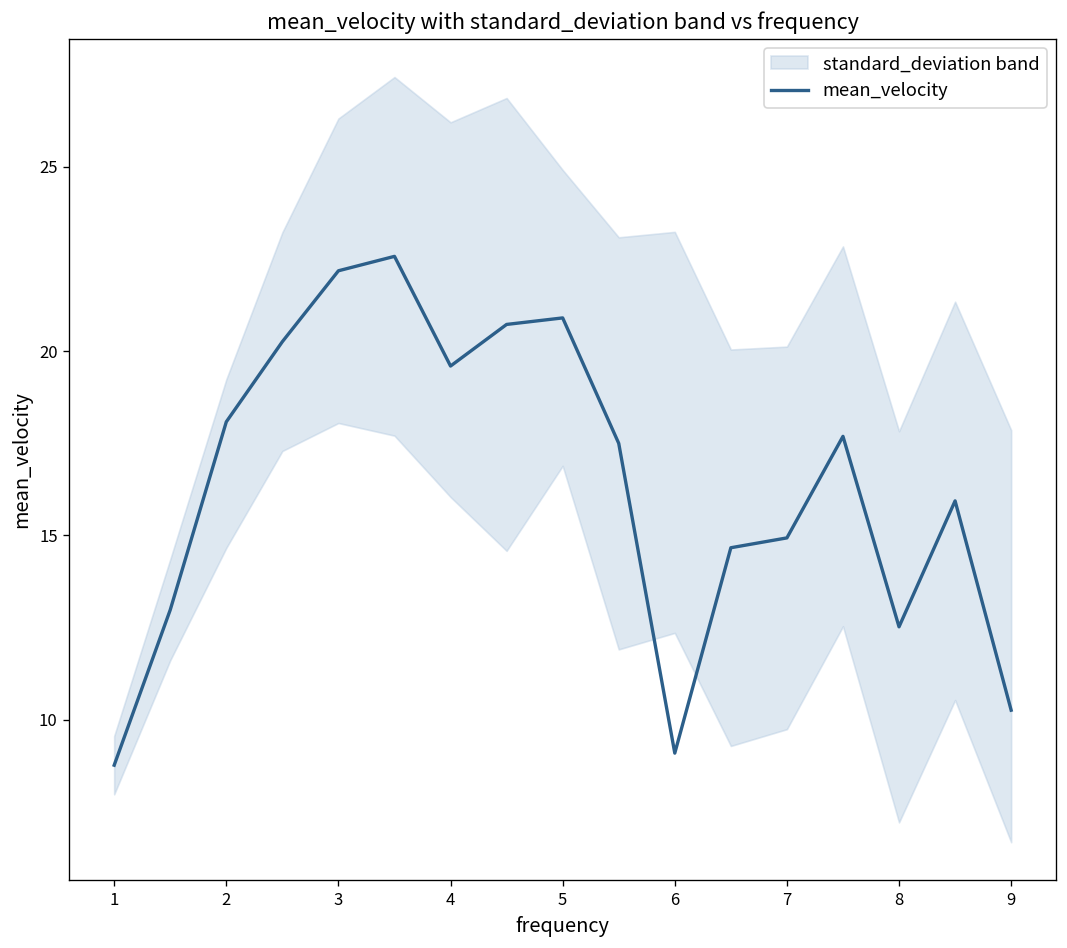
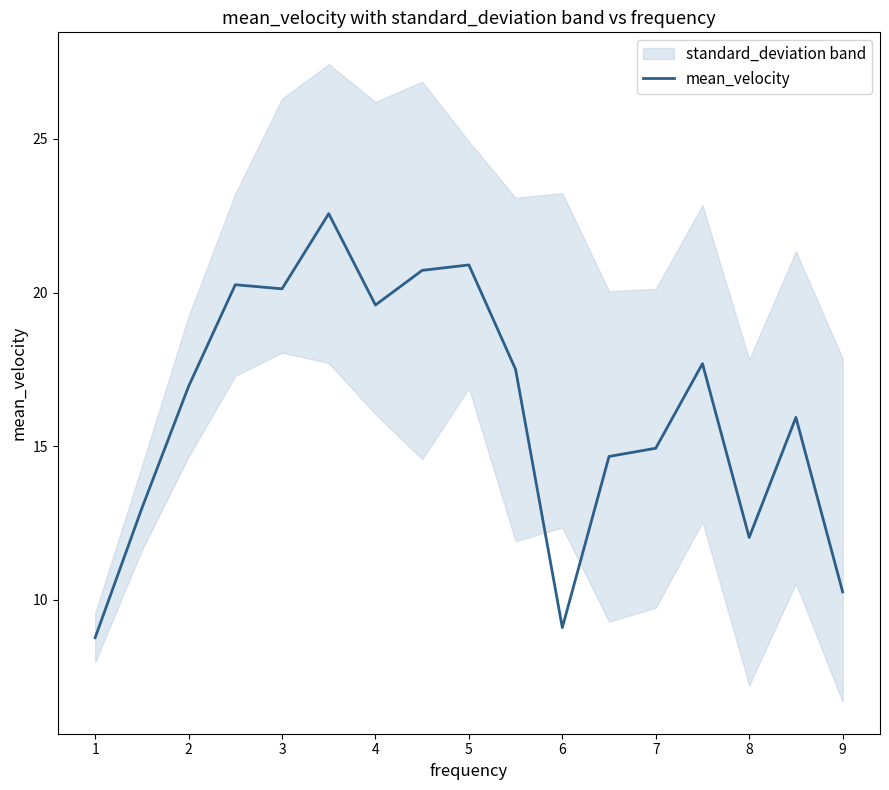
  {
    "mean_velocity": {
      "1": 8.8,
-     "2": 18.1,
-     "3": 22.2,
+     "2": 16.9,
+     "3": 20.1,
      "4": 19.6,
      "5": 20.9,
      "6": 9.1,
      "7": 14.9,
-     "8": 12.5,
+     "8": 12.0,
      "9": 10.3
    }
  }
